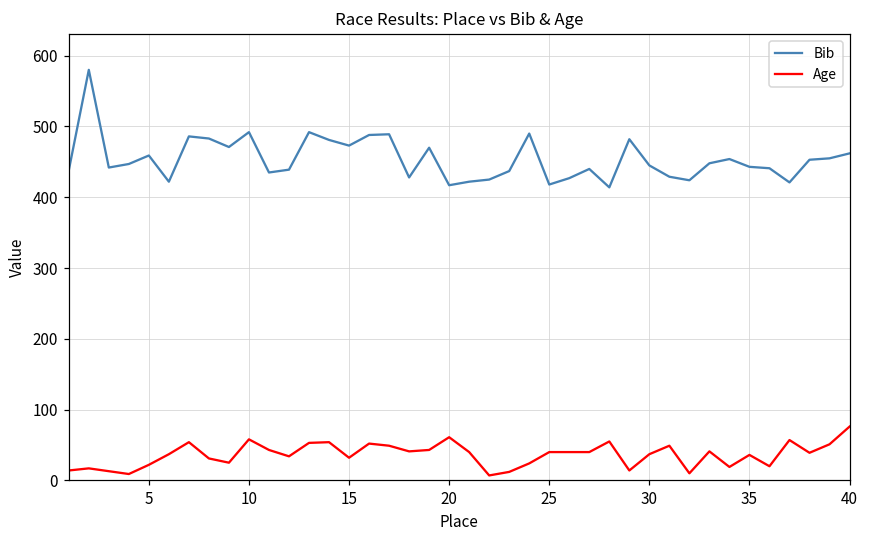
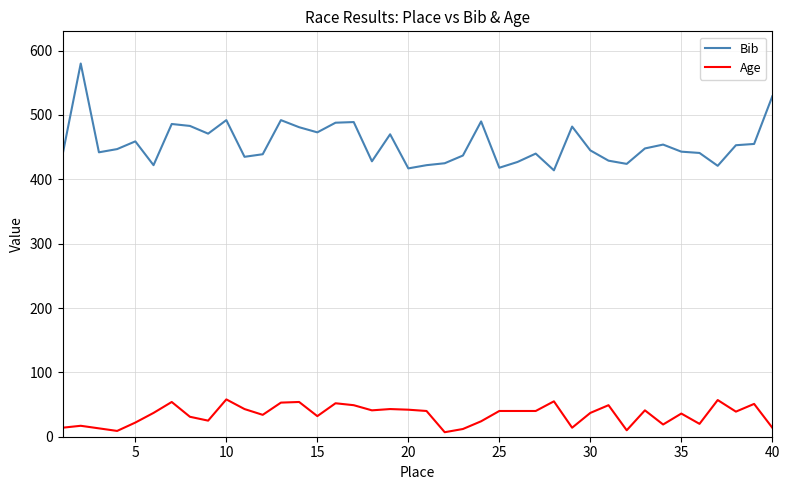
  {
    "Bib": {
      "5": 460,
      "10": 490,
      "15": 470,
      "20": 420,
      "25": 420,
      "30": 450,
      "35": 440,
-     "40": 460
+     "40": 530
    },
    "Age": {
      "5": 20,
      "10": 60,
      "15": 30,
-     "20": 60,
+     "20": 40,
      "25": 40,
      "30": 40,
      "35": 40,
-     "40": 80
+     "40": 10
    }
  }
